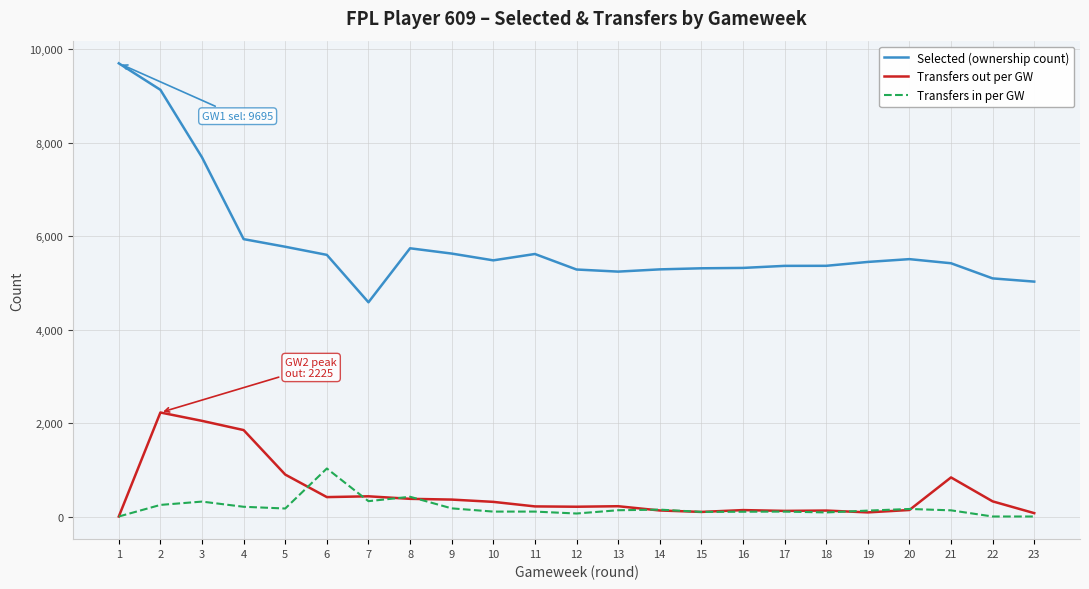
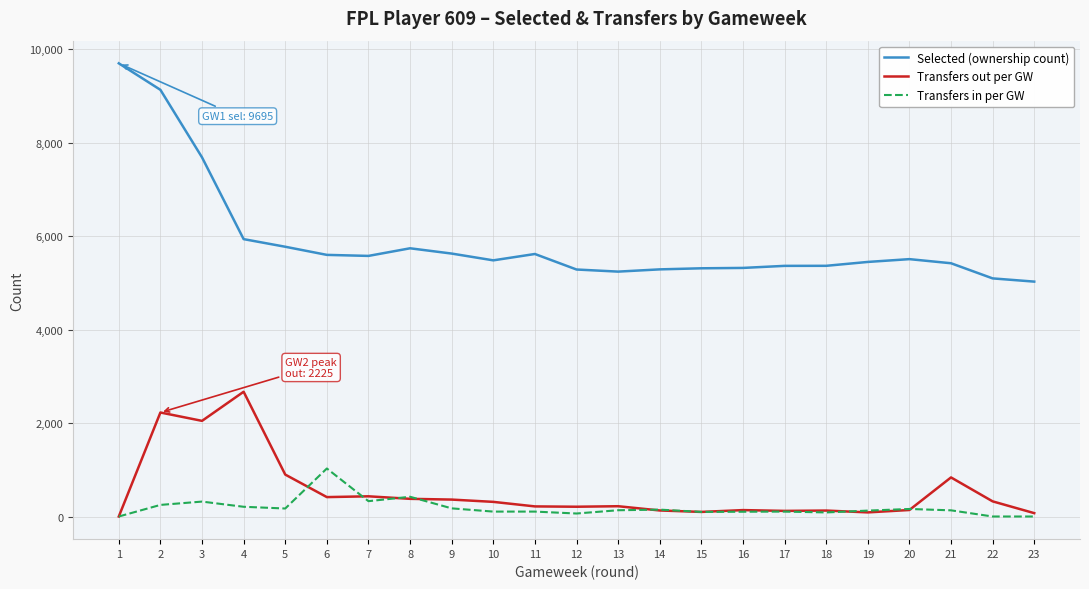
  {
    "Selected (ownership count)": {
      "1": "9,700",
      "3": "7,700",
      "4": "5,900",
      "5": "5,800",
      "6": "5,600",
-     "7": "4,600",
+     "7": "5,600",
      "8": "5,700",
      "9": "5,600",
      "10": "5,500",
      "11": "5,600",
      "12": "5,300",
      "13": "5,200",
      "14": "5,300",
      "15": "5,300",
      "16": "5,300",
      "17": "5,400",
      "18": "5,400",
      "19": "5,400",
      "20": "5,500",
      "21": "5,400",
      "22": "5,100",
      "23": "5,000"
    },
    "Transfers out per GW": {
      "3": "2,000",
-     "4": "1,800",
+     "4": "2,700",
      "5": "900",
      "6": "400",
      "7": "400",
      "9": "400",
      "10": "300",
      "11": "200",
      "12": "200",
      "13": "200",
      "21": "800",
      "22": "300",
      "23": "100"
    },
    "Transfers in per GW": {
      "2": "200",
      "3": "300",
      "4": "200",
      "5": "200",
      "6": "1,000",
      "7": "300",
      "9": "200",
      "10": "100",
      "11": "100",
      "12": "100",
      "13": "100",
      "21": "100",
      "22": "0",
      "23": "0"
    }
  }
